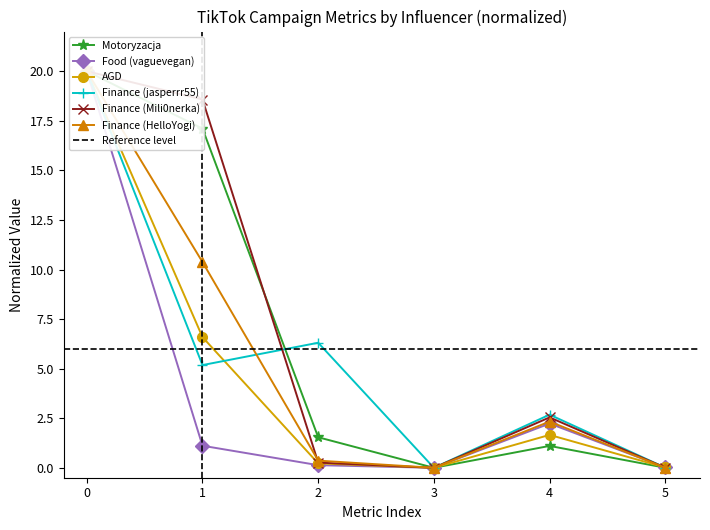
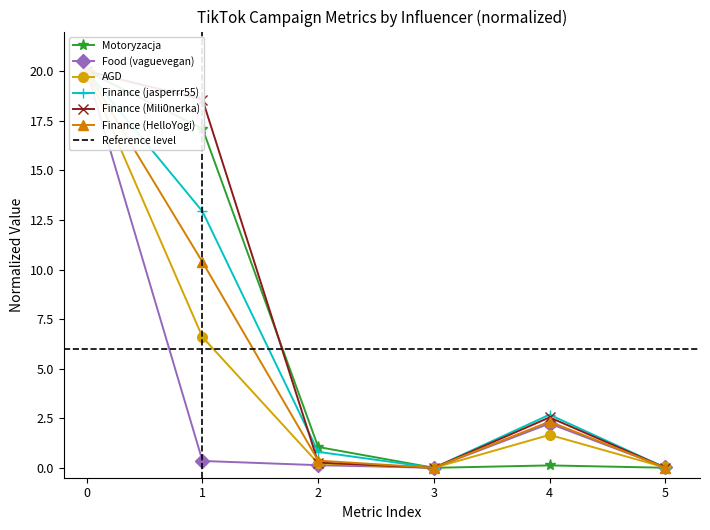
  {
    "Motoryzacja": {
-     "2": 1.5,
-     "4": 1.1
+     "2": 1.0,
+     "4": 0.1
    },
    "Food (vaguevegan)": {
-     "1": 1.1
+     "1": 0.3
    },
    "Finance (jasperrr55)": {
-     "1": 5.2,
-     "2": 6.3,
+     "1": 12.9,
+     "2": 0.8,
      "4": 2.7
    },
    "Finance (Mili0nerka)": {
      "4": 2.5
    }
  }
